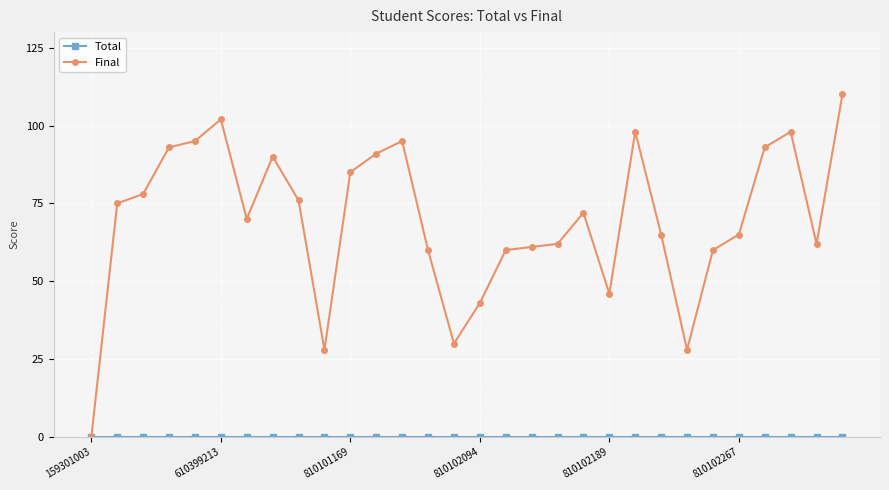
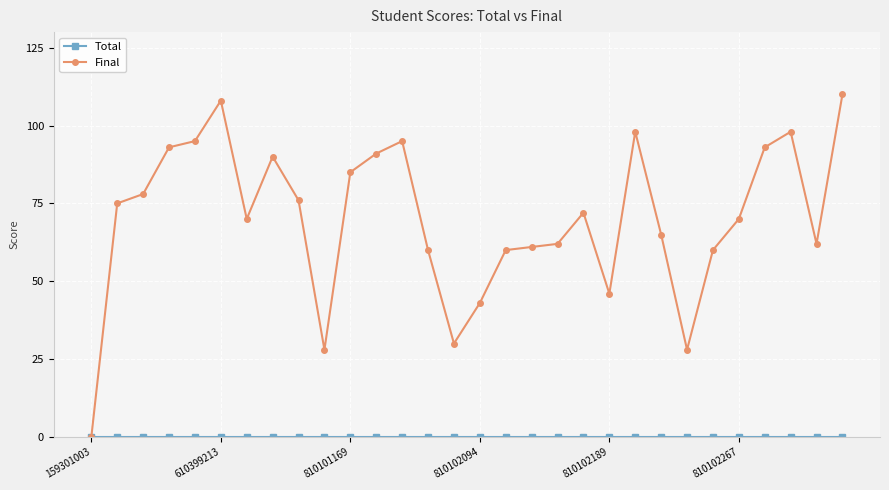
  {
    "Total": {
      "610399213": 0,
      "810101169": 0,
      "810102094": 0,
      "810102189": 0,
      "810102267": 0
    },
    "Final": {
-     "610399213": 102,
+     "610399213": 108,
      "810101169": 85,
      "810102094": 43,
      "810102189": 46,
-     "810102267": 65
+     "810102267": 70
    }
  }
